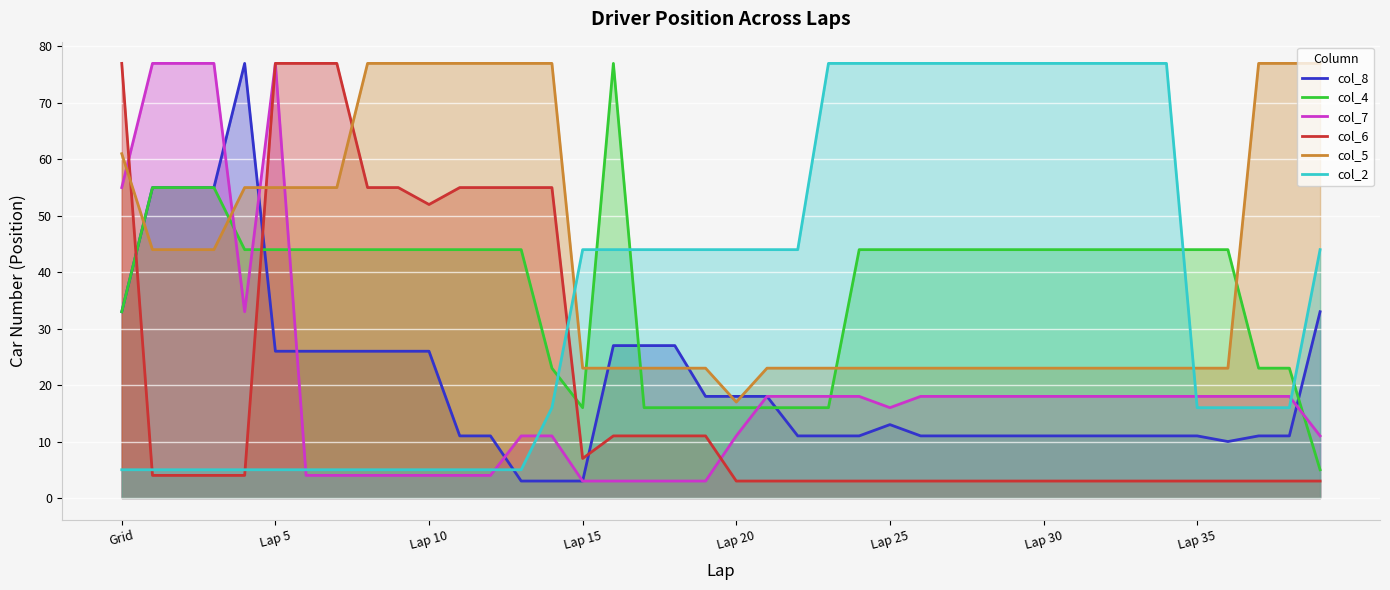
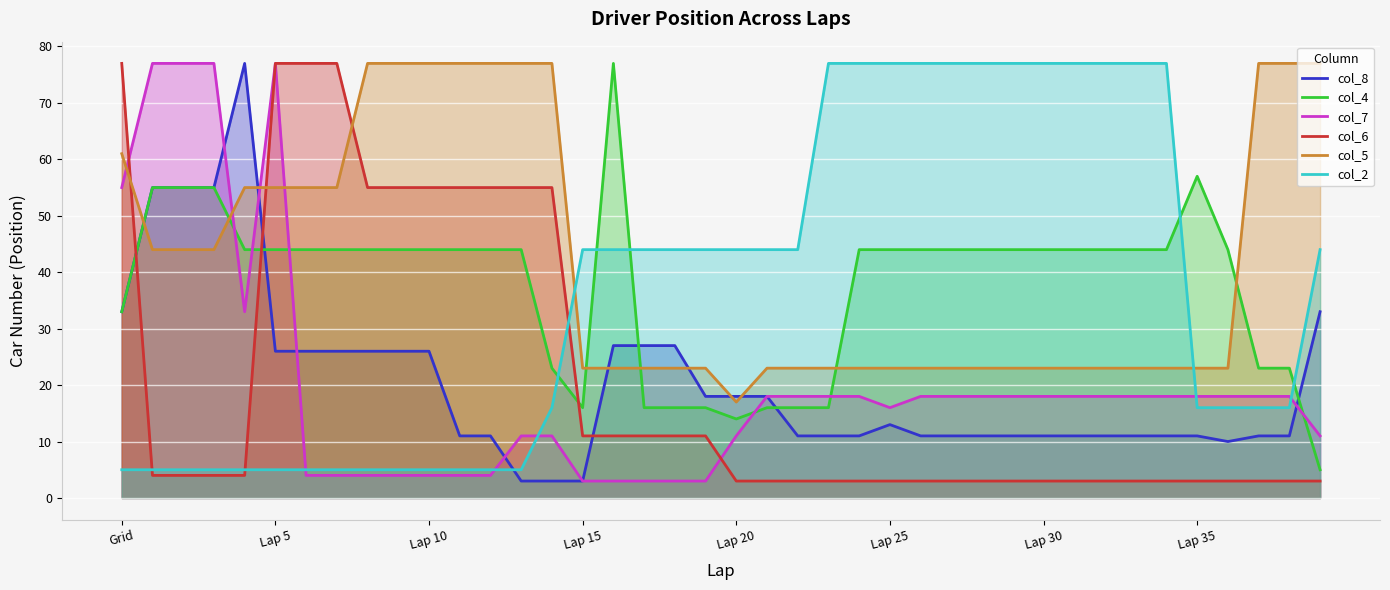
  {
    "col_8": {
      "Lap 5": 26,
      "Lap 10": 26,
      "Lap 20": 18,
      "Lap 25": 13,
      "Lap 30": 11,
      "Lap 35": 11
    },
    "col_4": {
      "Lap 5": 44,
      "Lap 10": 44,
      "Lap 15": 16,
-     "Lap 20": 16,
+     "Lap 20": 14,
      "Lap 25": 44,
      "Lap 30": 44,
-     "Lap 35": 44
+     "Lap 35": 57
    },
    "col_7": {
      "Grid": 55,
      "Lap 10": 4,
      "Lap 20": 11,
      "Lap 25": 16,
      "Lap 30": 18,
      "Lap 35": 18
    },
    "col_6": {
      "Grid": 77,
-     "Lap 10": 52,
-     "Lap 15": 7,
+     "Lap 10": 55,
+     "Lap 15": 11,
      "Lap 20": 3,
      "Lap 25": 3,
      "Lap 30": 3,
      "Lap 35": 3
    },
    "col_5": {
      "Grid": 61,
      "Lap 5": 55,
      "Lap 10": 77,
      "Lap 15": 23,
      "Lap 20": 17,
      "Lap 25": 23,
      "Lap 30": 23,
      "Lap 35": 23
    },
    "col_2": {
      "Grid": 5,
      "Lap 5": 5,
      "Lap 10": 5,
      "Lap 15": 44,
      "Lap 20": 44,
      "Lap 25": 77,
      "Lap 30": 77,
      "Lap 35": 16
    }
  }
